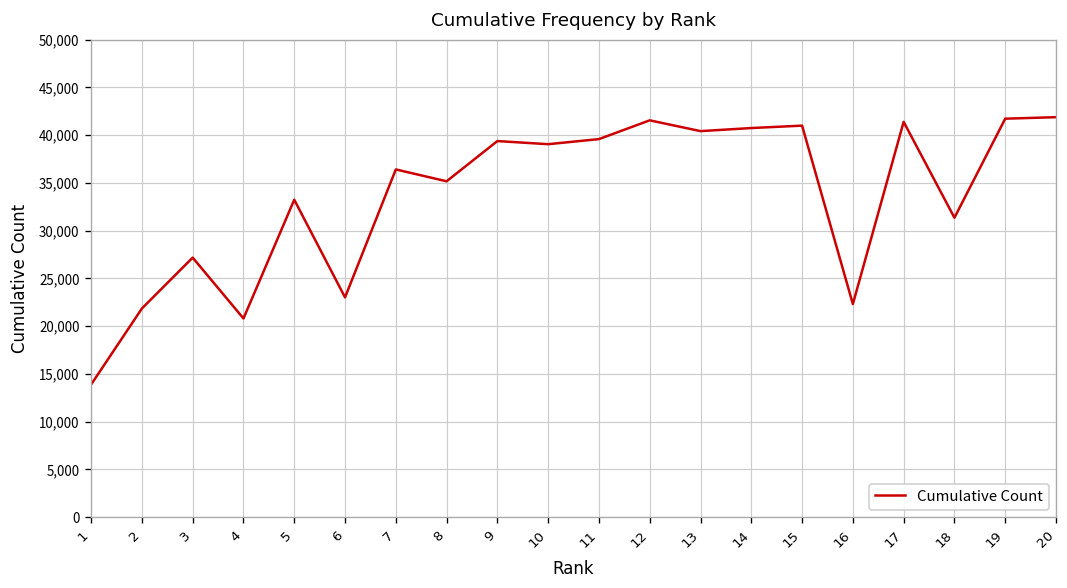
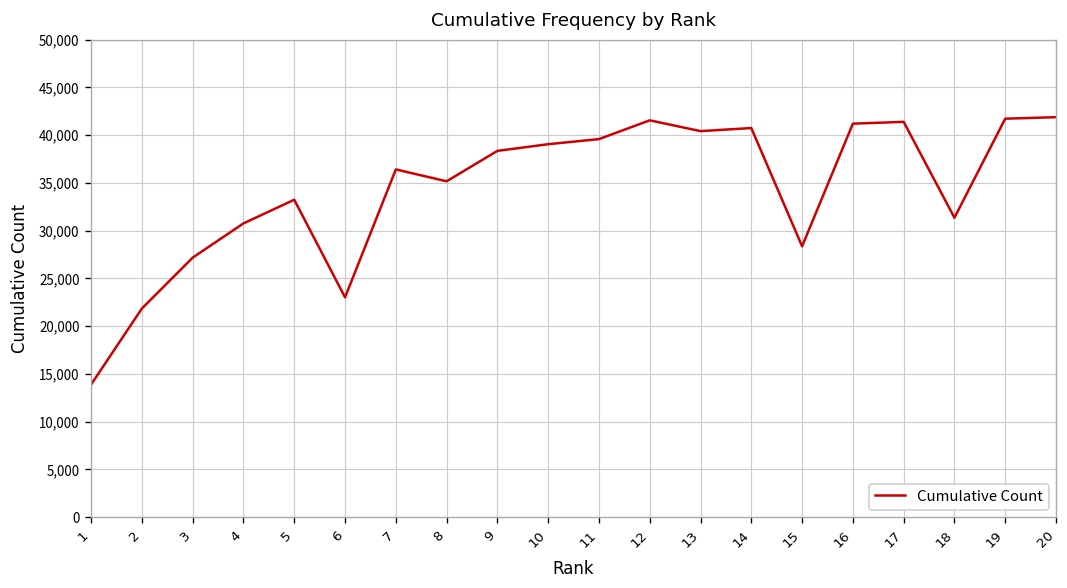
  {
    "1": "14,000",
    "2": "22,000",
    "3": "27,000",
-   "4": "21,000",
+   "4": "31,000",
    "5": "33,000",
    "6": "23,000",
    "7": "36,000",
    "8": "35,000",
-   "9": "39,000",
+   "9": "38,000",
    "10": "39,000",
    "11": "40,000",
    "12": "42,000",
    "13": "40,000",
    "14": "41,000",
-   "15": "41,000",
-   "16": "22,000",
+   "15": "28,000",
+   "16": "41,000",
    "17": "41,000",
    "18": "31,000",
    "19": "42,000",
    "20": "42,000"
  }
